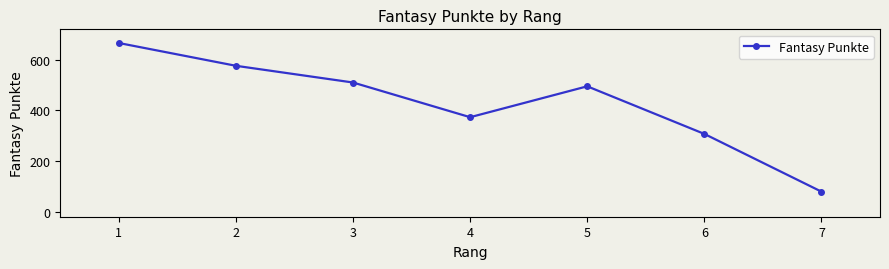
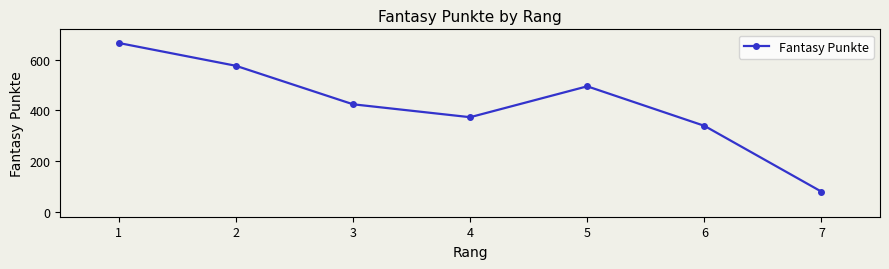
  {
    "1": 670,
    "2": 580,
-   "3": 510,
+   "3": 420,
    "4": 370,
    "5": 500,
-   "6": 310,
+   "6": 340,
    "7": 80
  }
